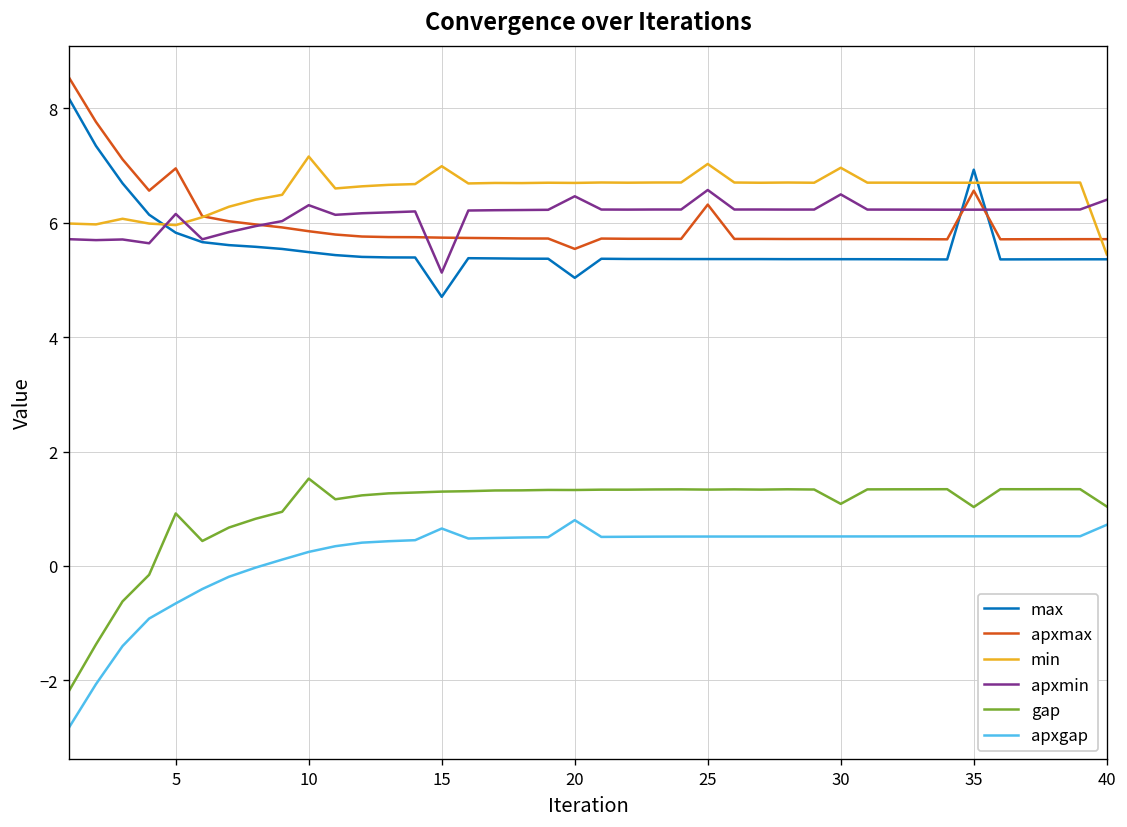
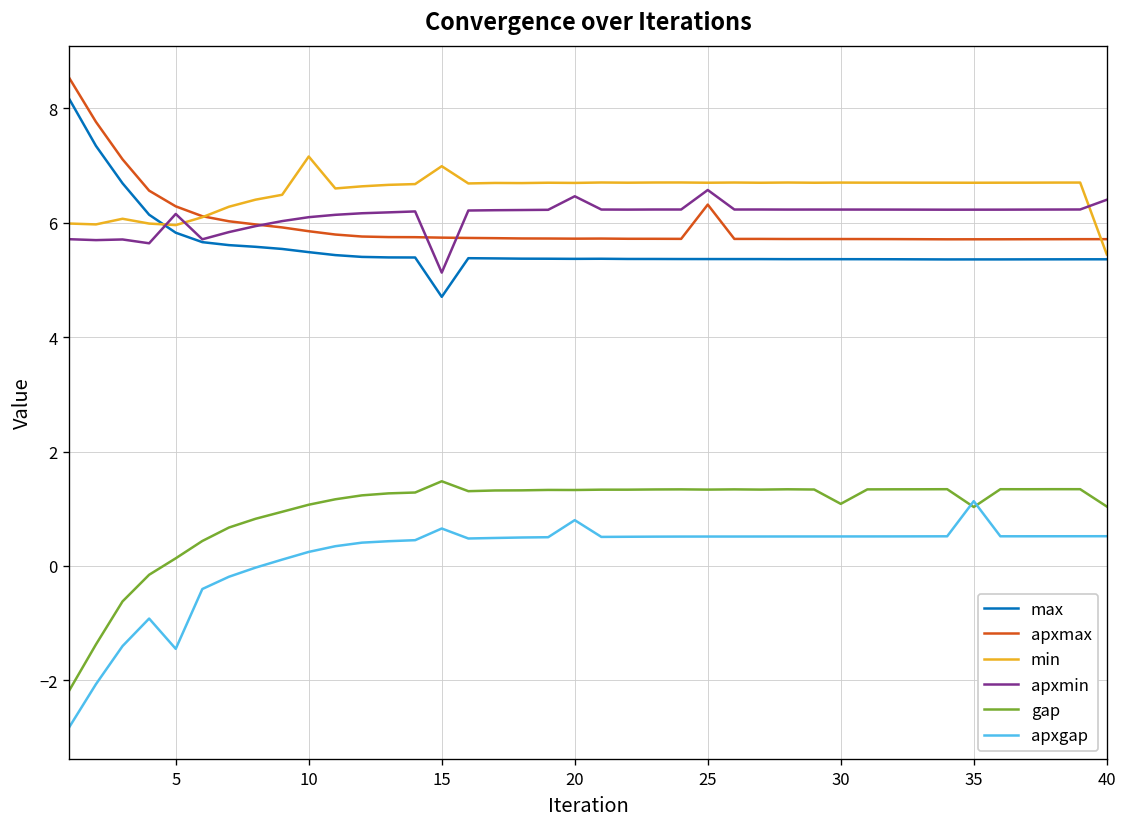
  {
    "max": {
      "5": 5.8,
      "10": 5.5,
      "15": 4.7,
-     "20": 5.0,
+     "20": 5.4,
      "25": 5.4,
      "30": 5.4,
-     "35": 6.9,
+     "35": 5.4,
      "40": 5.4
    },
    "apxmax": {
-     "5": 7.0,
+     "5": 6.3,
      "10": 5.9,
      "15": 5.7,
-     "20": 5.5,
+     "20": 5.7,
      "25": 6.3,
      "30": 5.7,
-     "35": 6.6,
+     "35": 5.7,
      "40": 5.7
    },
    "min": {
      "5": 6.0,
      "10": 7.2,
      "15": 7.0,
      "20": 6.7,
-     "25": 7.0,
-     "30": 7.0,
+     "25": 6.7,
+     "30": 6.7,
      "35": 6.7,
      "40": 5.4
    },
    "apxmin": {
      "5": 6.2,
-     "10": 6.3,
+     "10": 6.1,
      "15": 5.1,
      "20": 6.5,
      "25": 6.6,
-     "30": 6.5,
+     "30": 6.2,
      "35": 6.2,
      "40": 6.4
    },
    "gap": {
-     "5": 0.9,
-     "10": 1.5,
-     "15": 1.3,
+     "5": 0.1,
+     "10": 1.1,
+     "15": 1.5,
      "20": 1.3,
      "25": 1.3,
      "30": 1.1,
      "35": 1.0,
      "40": 1.0
    },
    "apxgap": {
-     "5": -0.7,
+     "5": -1.4,
      "10": 0.2,
      "15": 0.7,
      "20": 0.8,
      "25": 0.5,
      "30": 0.5,
-     "35": 0.5,
-     "40": 0.7
+     "35": 1.1,
+     "40": 0.5
    }
  }
